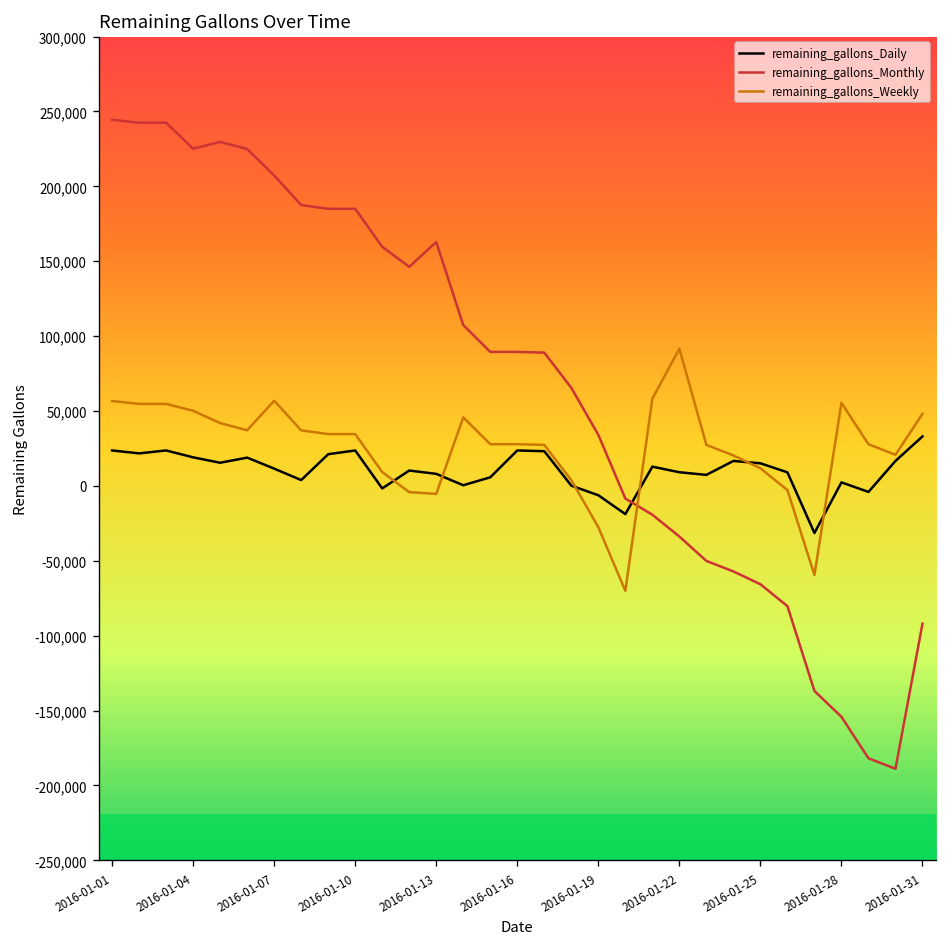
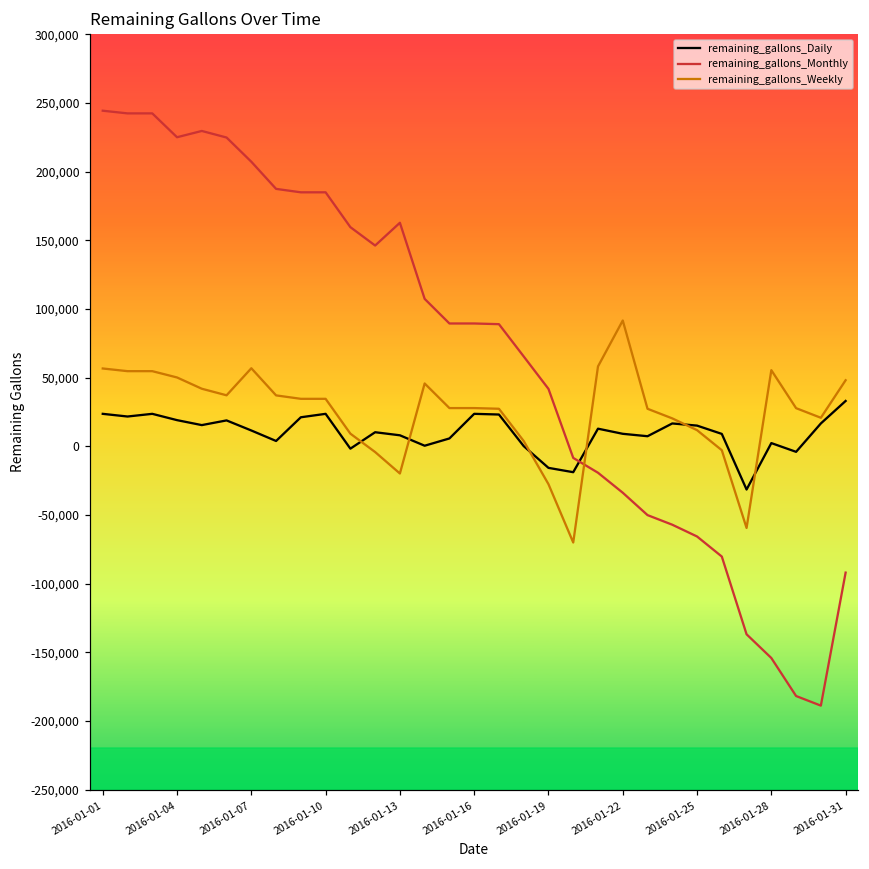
  {
    "remaining_gallons_Daily": {
      "2016-01-01": "24,000",
      "2016-01-04": "19,000",
      "2016-01-07": "12,000",
      "2016-01-10": "24,000",
      "2016-01-13": "8,000",
      "2016-01-16": "24,000",
-     "2016-01-19": "-6,000",
+     "2016-01-19": "-16,000",
      "2016-01-22": "9,000",
      "2016-01-25": "15,000",
      "2016-01-28": "2,000",
      "2016-01-31": "33,000"
    },
    "remaining_gallons_Monthly": {
      "2016-01-01": "244,000",
      "2016-01-04": "225,000",
      "2016-01-07": "207,000",
      "2016-01-10": "185,000",
      "2016-01-13": "163,000",
      "2016-01-16": "89,000",
-     "2016-01-19": "34,000",
+     "2016-01-19": "42,000",
      "2016-01-22": "-34,000",
      "2016-01-25": "-66,000",
      "2016-01-28": "-154,000",
      "2016-01-31": "-92,000"
    },
    "remaining_gallons_Weekly": {
      "2016-01-01": "57,000",
      "2016-01-04": "50,000",
      "2016-01-07": "57,000",
      "2016-01-10": "35,000",
-     "2016-01-13": "-5,000",
+     "2016-01-13": "-20,000",
      "2016-01-16": "28,000",
      "2016-01-19": "-28,000",
      "2016-01-22": "92,000",
      "2016-01-25": "12,000",
      "2016-01-28": "55,000",
      "2016-01-31": "48,000"
    }
  }
